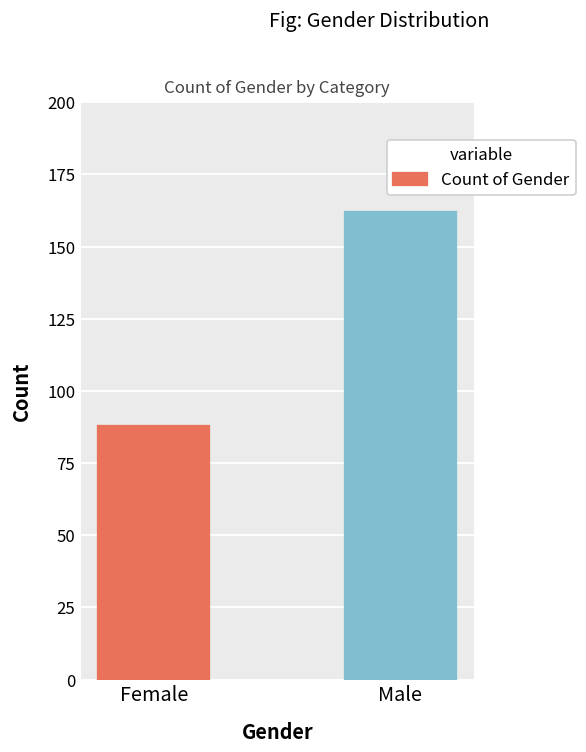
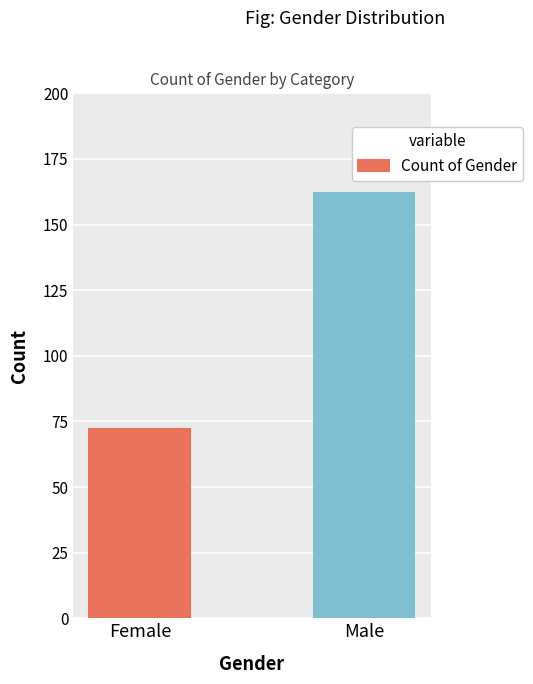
  {
-   "Female": 88,
+   "Female": 72,
    "Male": 162
  }
